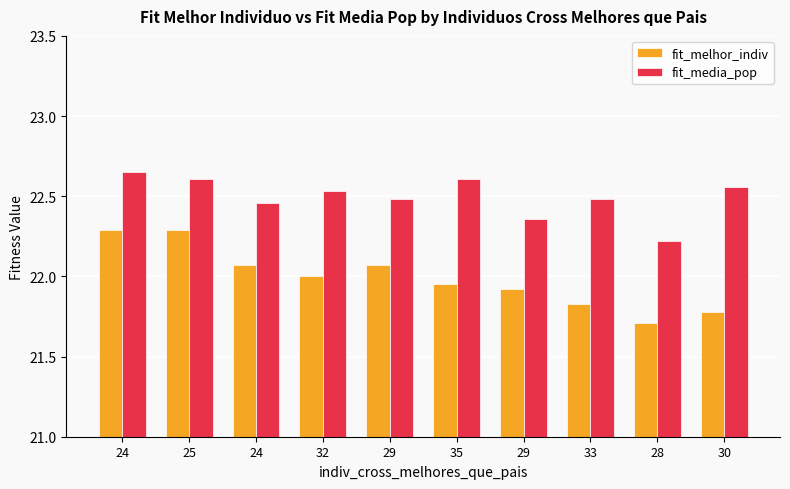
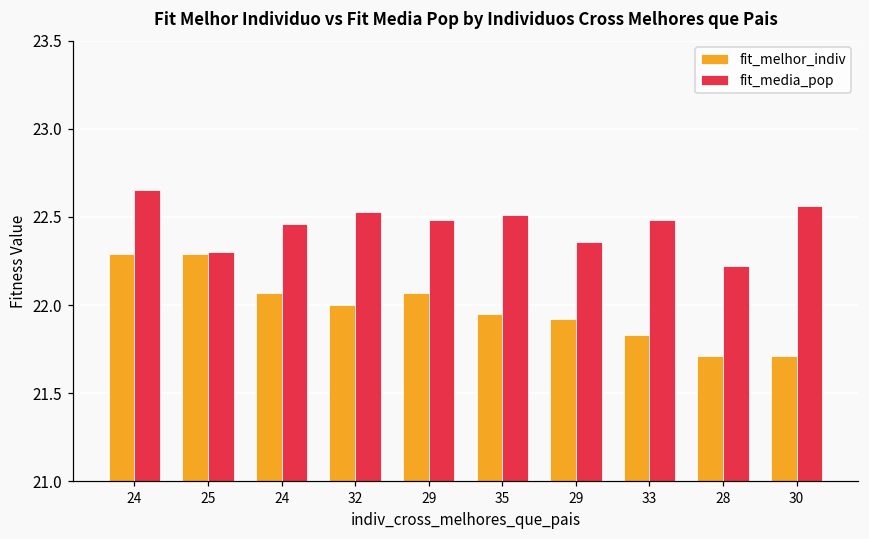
  {
    "fit_melhor_indiv": {
      "25": 22.29,
      "32": 22.00,
      "35": 21.95,
      "33": 21.83,
      "28": 21.71,
-     "30": 21.78
+     "30": 21.71
    },
    "fit_media_pop": {
-     "25": 22.61,
+     "25": 22.30,
      "32": 22.53,
-     "35": 22.61,
+     "35": 22.51,
      "33": 22.48,
      "28": 22.22,
      "30": 22.56
    }
  }
